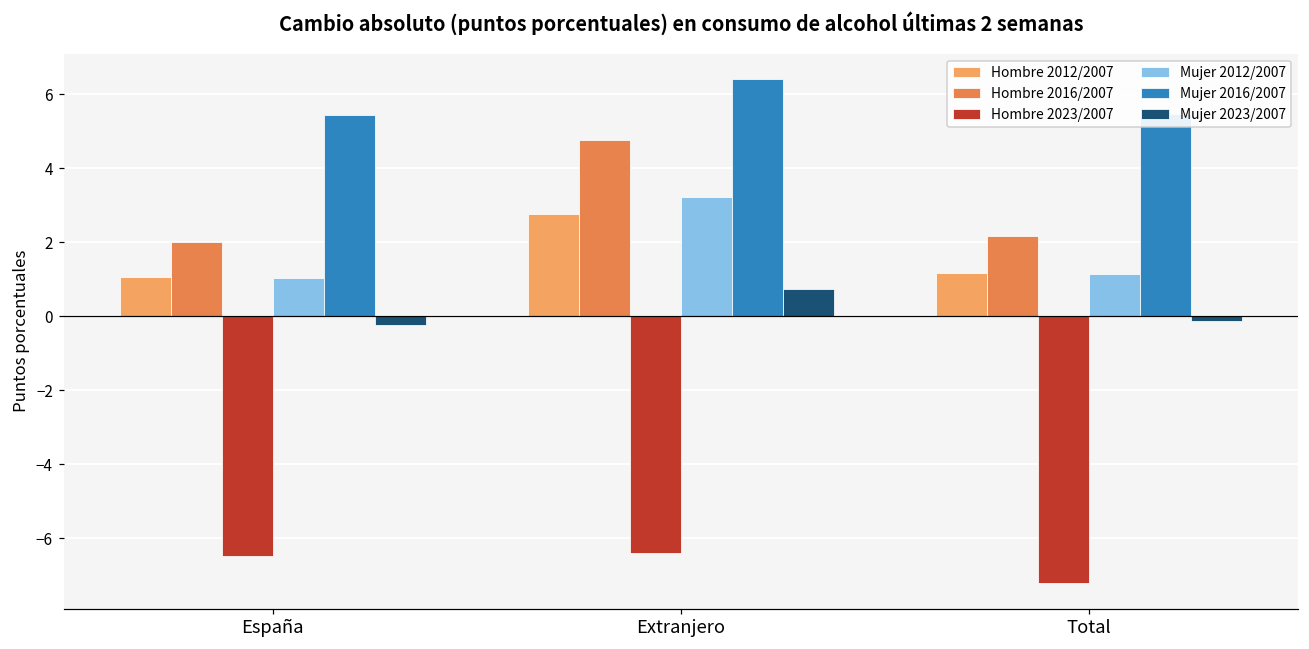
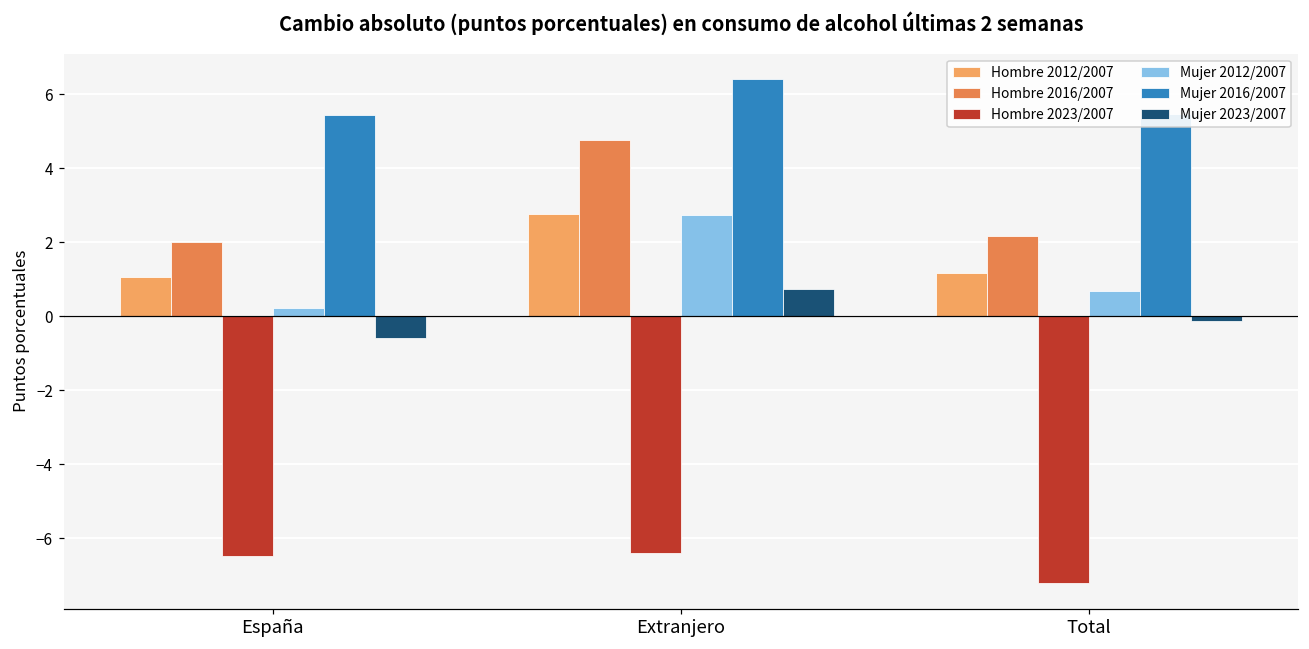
  {
    "Hombre 2023/2007": {
      "España": -6.5,
      "Extranjero": -6.4,
      "Total": -7.2
    },
    "Mujer 2012/2007": {
-     "España": 1.0,
-     "Extranjero": 3.2,
-     "Total": 1.2
+     "España": 0.2,
+     "Extranjero": 2.7,
+     "Total": 0.7
    },
    "Mujer 2016/2007": {
      "España": 5.4,
      "Extranjero": 6.4
    },
    "Mujer 2023/2007": {
-     "España": -0.2,
+     "España": -0.6,
      "Extranjero": 0.8,
      "Total": -0.1
    }
  }
